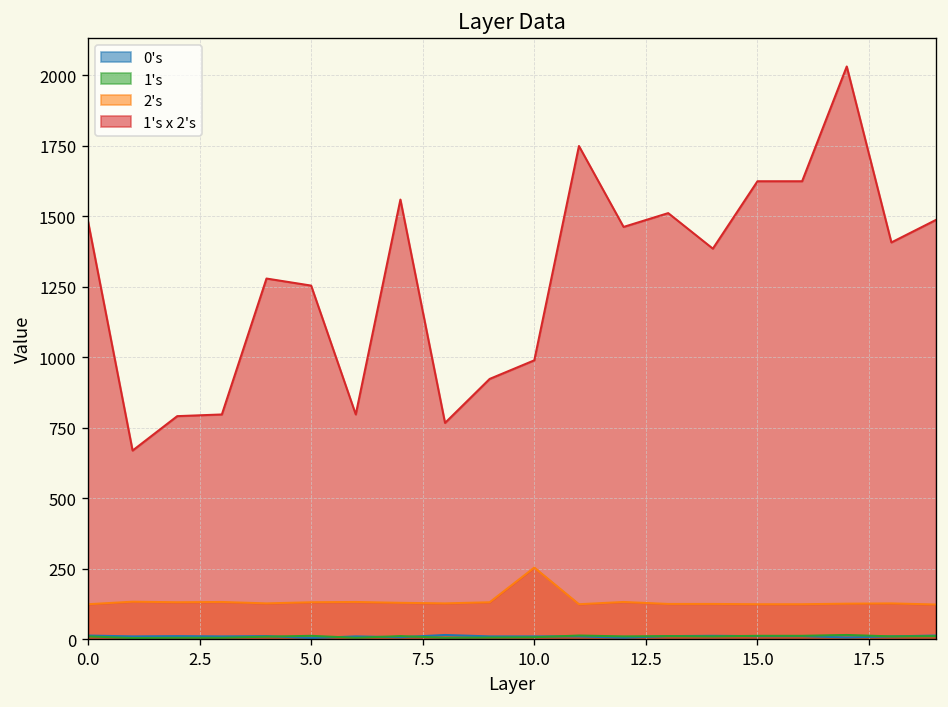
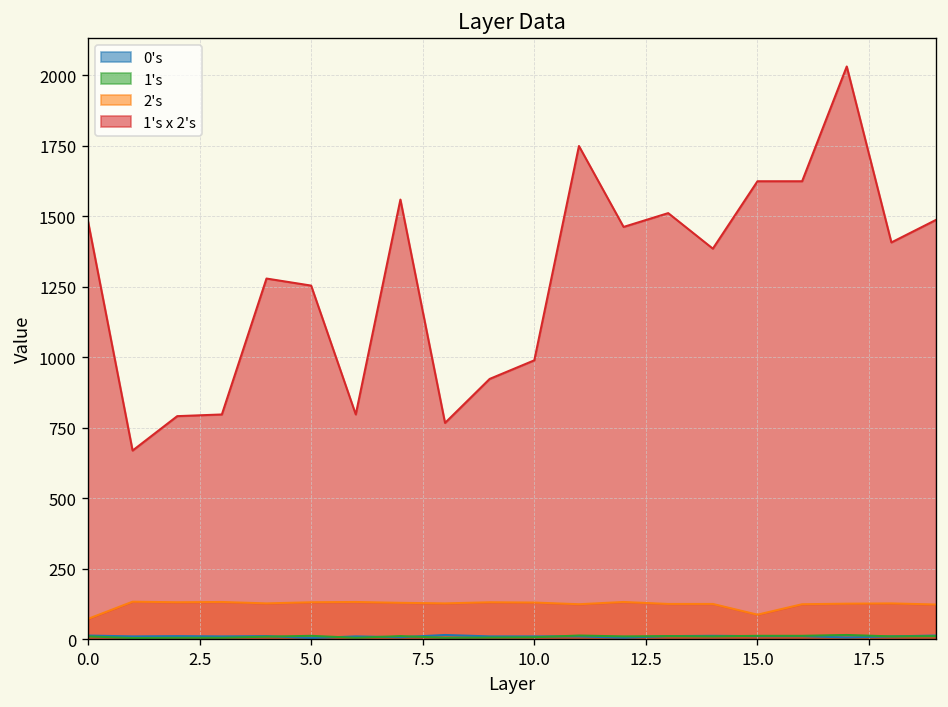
  {
    "2's": {
-     "0.0": 130,
+     "0.0": 70,
      "5.0": 130,
-     "10.0": 260,
-     "15.0": 130
+     "10.0": 130,
+     "15.0": 90
    },
    "1's x 2's": {
      "0.0": 1480,
      "5.0": 1260,
      "10.0": 990,
      "15.0": 1630
    }
  }
